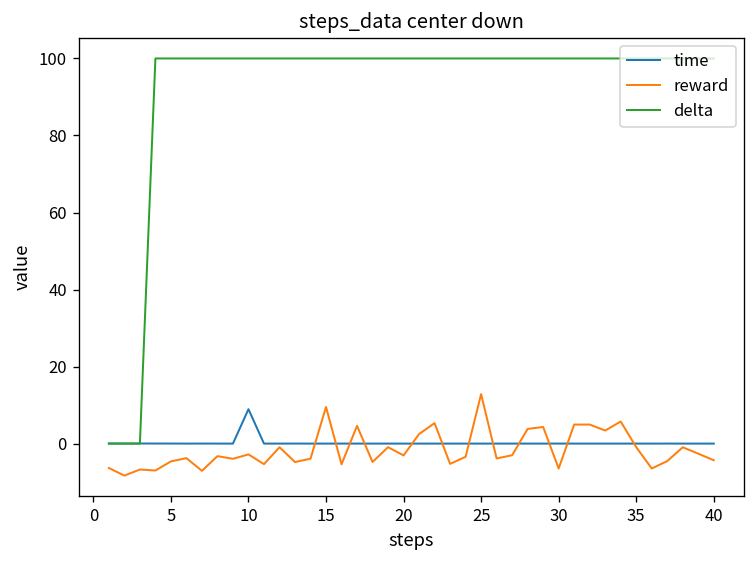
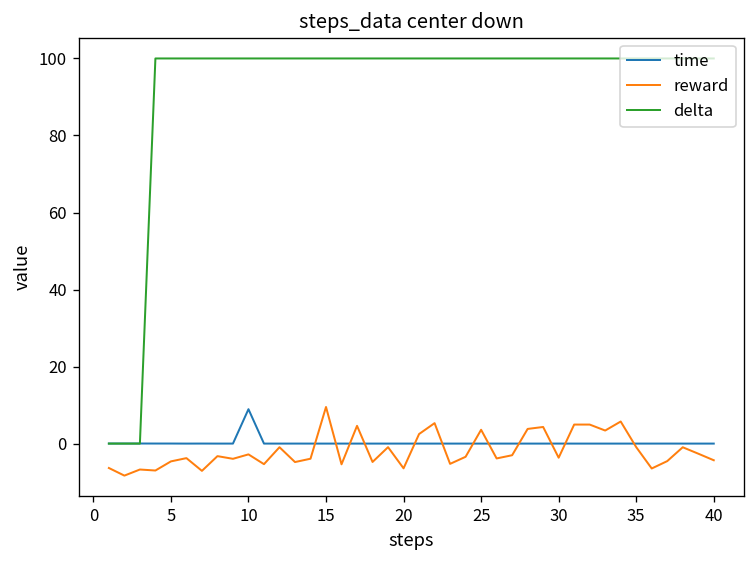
  {
    "time": {
      "5": 0,
      "10": 9,
      "15": 0,
      "20": 0,
      "25": 0,
      "30": 0,
      "35": 0,
      "40": 0
    },
    "reward": {
      "5": -5,
      "10": -3,
      "15": 10,
-     "20": -3,
-     "25": 13,
-     "30": -6,
+     "20": -6,
+     "25": 4,
+     "30": -4,
      "35": -1,
      "40": -4
    },
    "delta": {
      "5": 100,
      "10": 100,
      "15": 100,
      "20": 100,
      "25": 100,
      "30": 100
    }
  }
